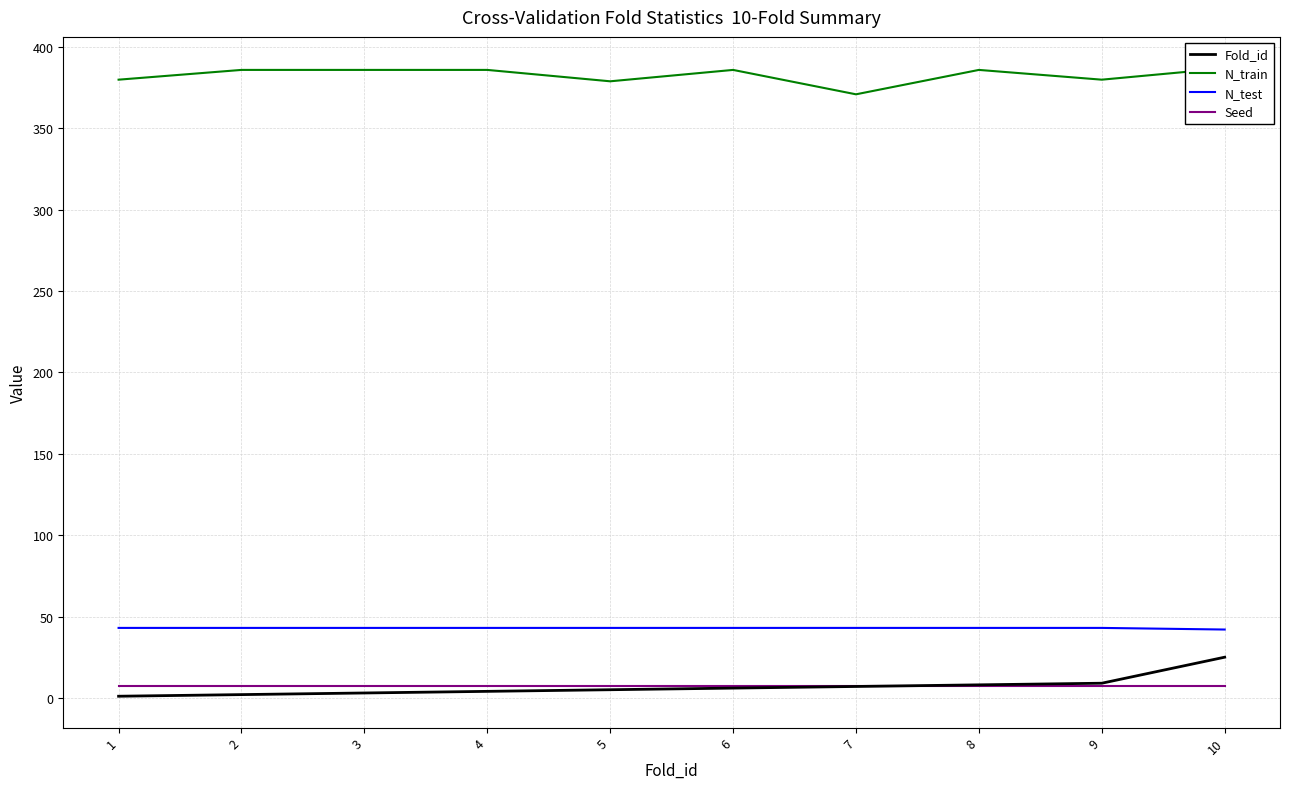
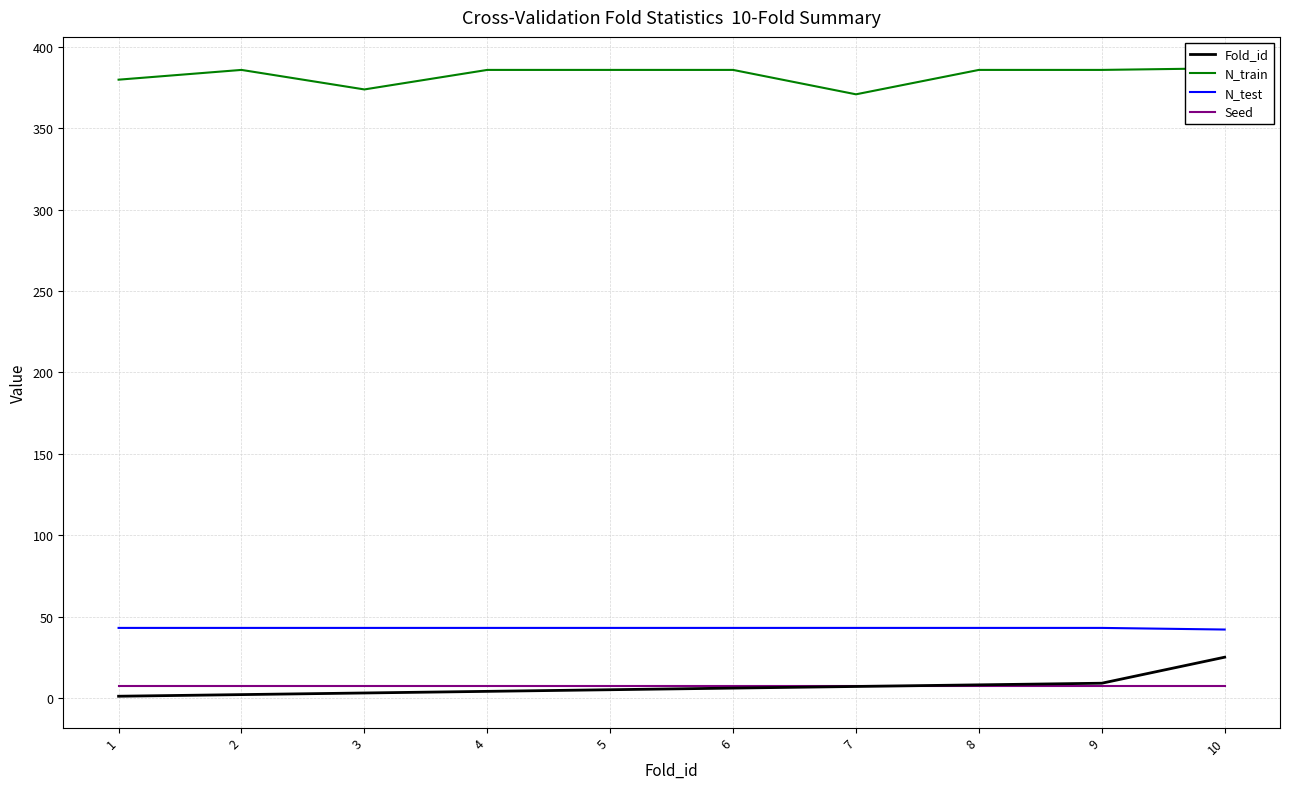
  {
    "Fold_id": {
      "1": 1,
      "2": 2,
      "3": 3,
      "4": 4,
      "5": 5,
      "9": 9,
      "10": 25
    },
    "N_train": {
      "1": 380,
      "2": 386,
-     "3": 386,
+     "3": 374,
      "4": 386,
-     "5": 379,
+     "5": 386,
      "6": 386,
      "7": 371,
      "8": 386,
-     "9": 380
+     "9": 386
    },
    "N_test": {
      "1": 43,
      "2": 43,
      "3": 43,
      "4": 43,
      "5": 43,
      "6": 43,
      "7": 43,
      "8": 43,
      "9": 43,
      "10": 42
    },
    "Seed": {
      "1": 7,
      "2": 7,
      "3": 7,
      "4": 7,
      "5": 7,
      "9": 7,
      "10": 7
    }
  }
